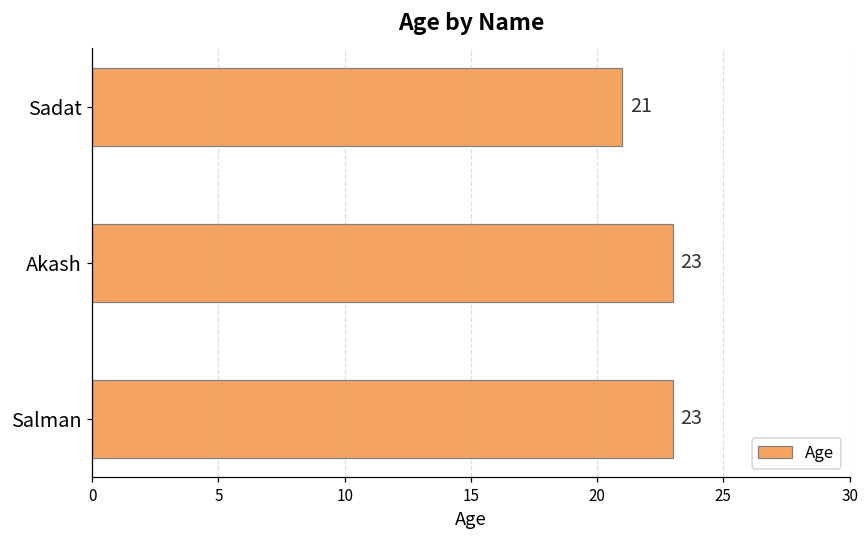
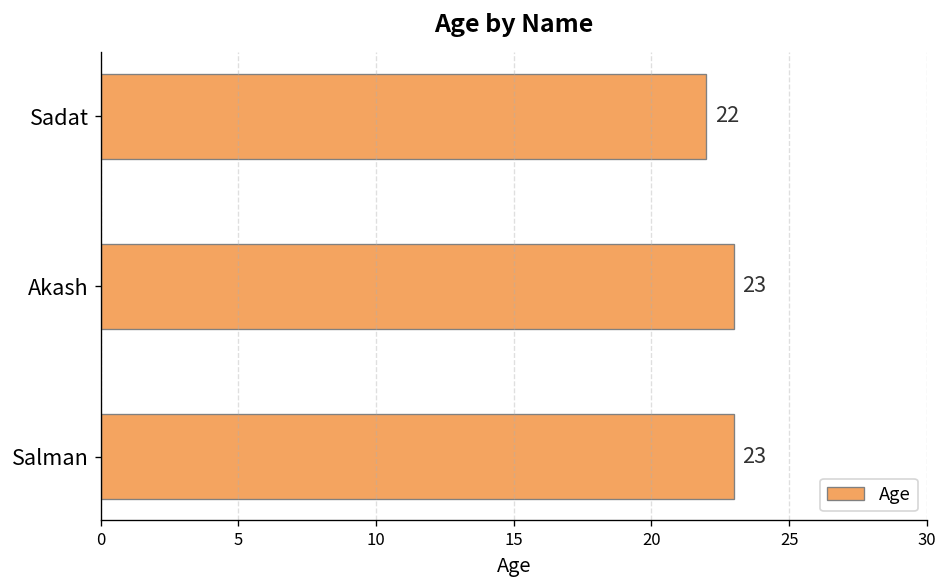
  {
-   "Sadat": 21,
+   "Sadat": 22,
    "Akash": 23,
    "Salman": 23
  }
